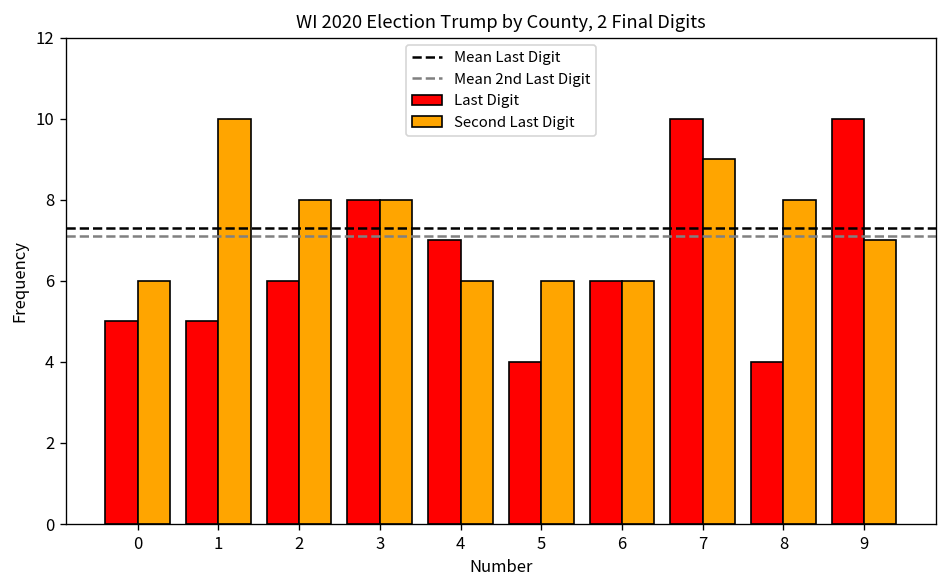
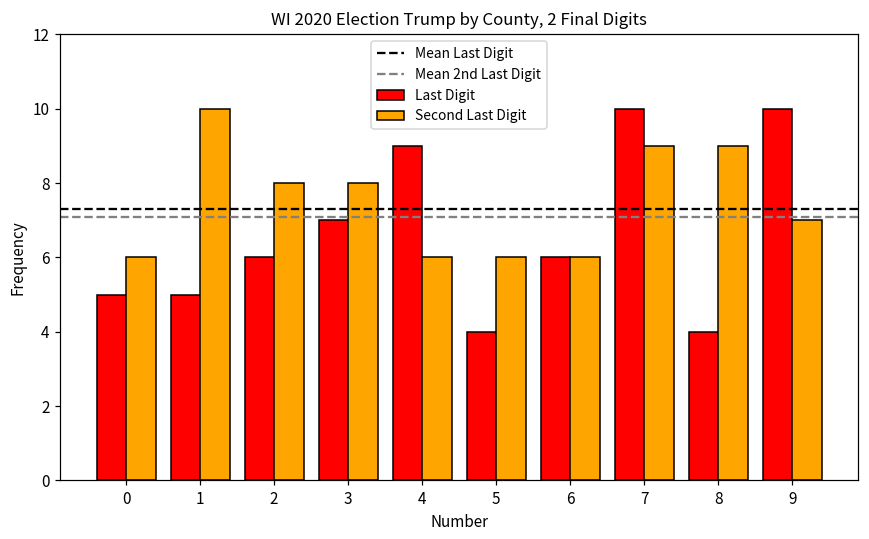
  {
    "Last Digit": {
      "0": 5,
      "1": 5,
      "2": 6,
-     "3": 8,
-     "4": 7,
+     "3": 7,
+     "4": 9,
      "5": 4,
      "6": 6,
      "7": 10,
      "8": 4,
      "9": 10
    },
    "Second Last Digit": {
      "0": 6,
      "1": 10,
      "2": 8,
      "3": 8,
      "4": 6,
      "5": 6,
      "6": 6,
      "7": 9,
-     "8": 8,
+     "8": 9,
      "9": 7
    }
  }
